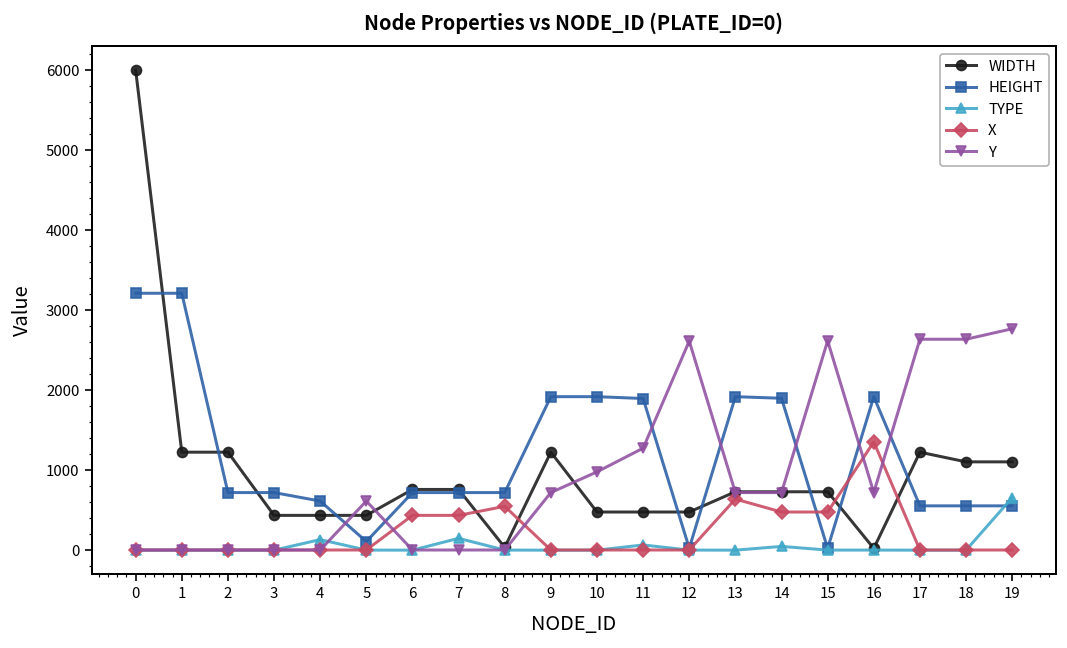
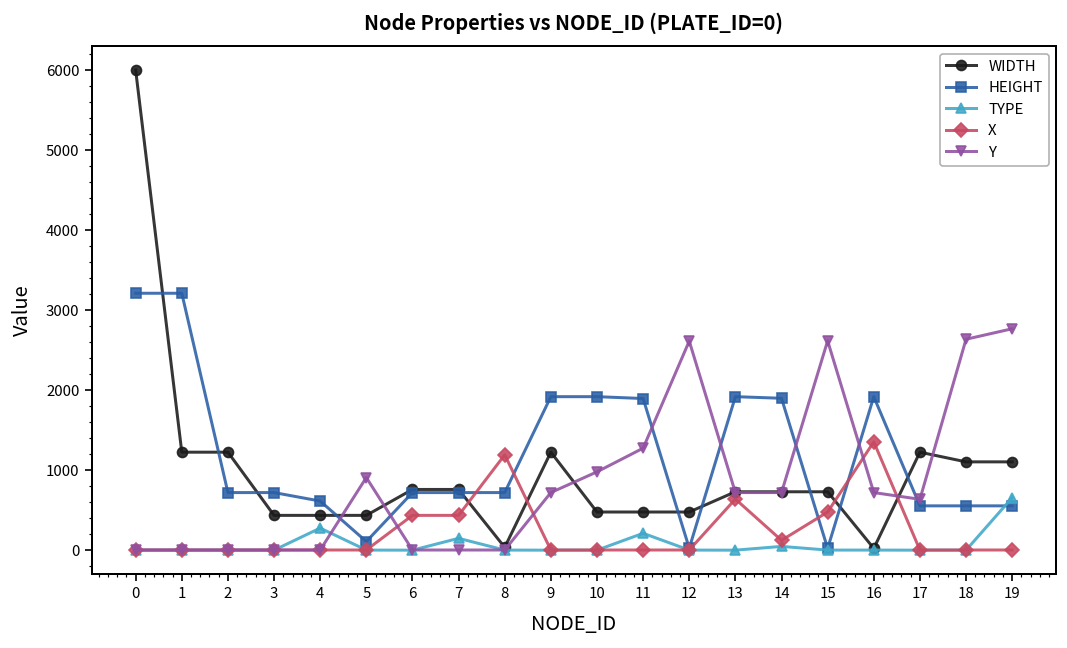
  {
    "WIDTH": {
      "0": 6000,
      "1": 1200,
      "2": 1200,
      "3": 400,
      "4": 400,
      "5": 400,
      "6": 800,
      "7": 800,
      "9": 1200,
      "10": 500,
      "11": 500,
      "12": 500,
      "15": 700,
      "17": 1200,
      "18": 1100,
      "19": 1100
    },
    "HEIGHT": {
      "0": 3200,
      "1": 3200,
      "2": 700,
      "3": 700,
      "4": 600,
      "5": 100,
      "6": 700,
      "7": 700,
      "8": 700,
      "9": 1900,
      "10": 1900,
      "11": 1900,
      "13": 1900,
      "14": 1900,
      "16": 1900,
      "17": 600,
      "18": 600,
      "19": 600
    },
    "TYPE": {
-     "4": 100,
+     "4": 300,
      "7": 100,
-     "11": 100,
+     "11": 200,
      "13": 0,
      "14": 0,
      "19": 700
    },
    "X": {
      "6": 400,
      "7": 400,
-     "8": 500,
+     "8": 1200,
      "11": 0,
      "13": 600,
-     "14": 500,
+     "14": 100,
      "15": 500,
      "16": 1400,
      "19": 0
    },
    "Y": {
-     "5": 600,
+     "5": 900,
      "7": 0,
      "9": 700,
      "10": 1000,
      "11": 1300,
      "12": 2600,
      "15": 2600,
      "16": 700,
-     "17": 2600,
+     "17": 600,
      "18": 2600,
      "19": 2800
    }
  }
